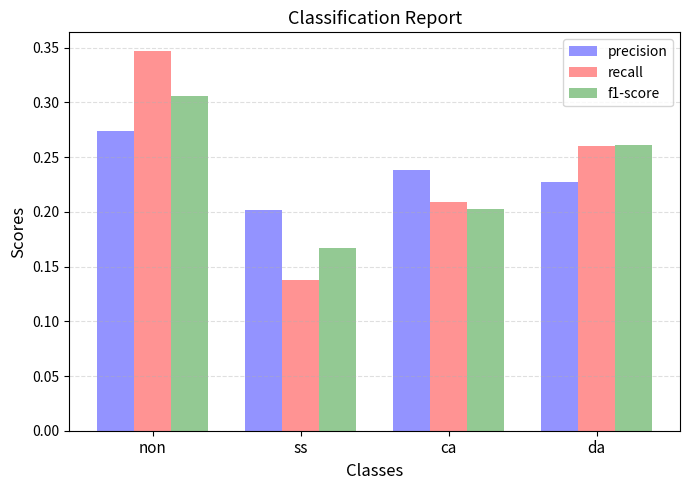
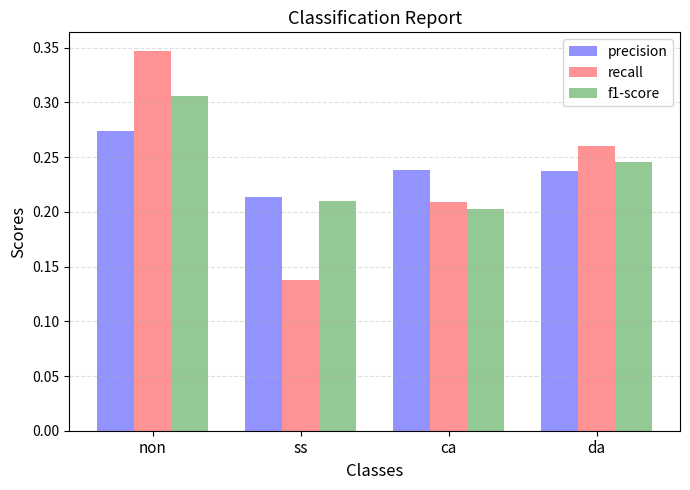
  {
    "precision": {
      "non": 0.274,
-     "ss": 0.202,
+     "ss": 0.213,
      "ca": 0.238,
-     "da": 0.227
+     "da": 0.237
    },
    "recall": {
      "non": 0.347,
      "ss": 0.138,
      "ca": 0.209,
      "da": 0.260
    },
    "f1-score": {
      "non": 0.306,
-     "ss": 0.167,
+     "ss": 0.210,
      "ca": 0.203,
-     "da": 0.261
+     "da": 0.245
    }
  }
